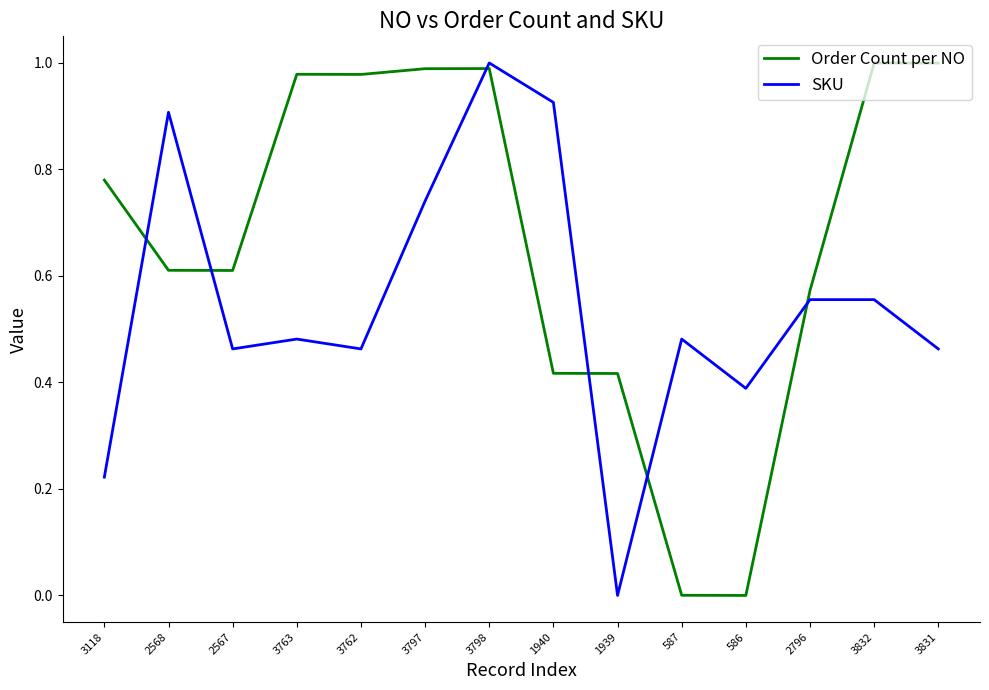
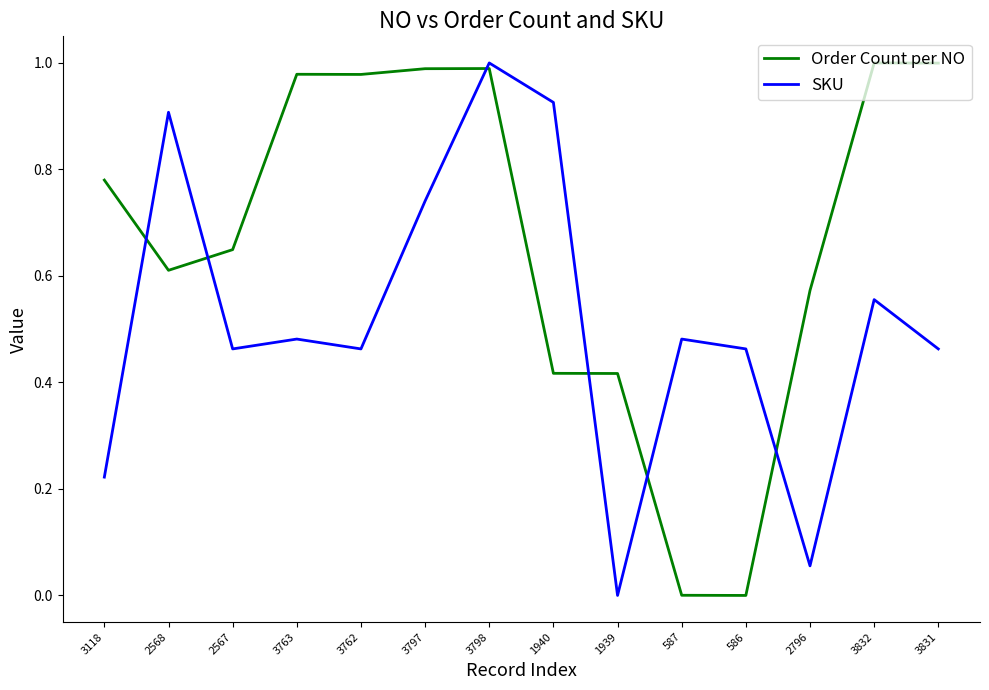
  {
    "Order Count per NO": {
      "3118": 0.78,
      "2568": 0.61,
-     "2567": 0.61,
+     "2567": 0.65,
      "3763": 0.98,
      "3762": 0.98,
      "3797": 0.99,
      "3798": 0.99,
      "1940": 0.42,
      "1939": 0.42,
      "587": 0.00,
      "586": 0.00,
      "2796": 0.57
    },
    "SKU": {
      "3118": 0.22,
      "2568": 0.91,
      "2567": 0.46,
      "3763": 0.48,
      "3762": 0.46,
      "3797": 0.74,
      "3798": 1.00,
      "1940": 0.93,
      "1939": 0.00,
      "587": 0.48,
-     "586": 0.39,
-     "2796": 0.56,
+     "586": 0.46,
+     "2796": 0.06,
      "3832": 0.56,
      "3831": 0.46
    }
  }
